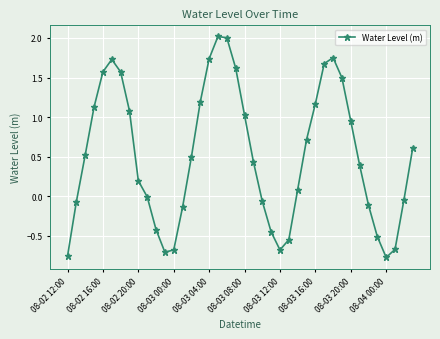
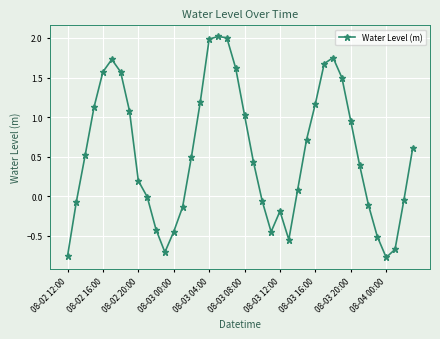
  {
    "08-02 12:00": -0.8,
    "08-02 16:00": 1.6,
    "08-02 20:00": 0.2,
-   "08-03 00:00": -0.7,
-   "08-03 04:00": 1.7,
+   "08-03 00:00": -0.4,
+   "08-03 04:00": 2.0,
    "08-03 08:00": 1.0,
-   "08-03 12:00": -0.7,
+   "08-03 12:00": -0.2,
    "08-03 16:00": 1.2,
    "08-03 20:00": 1.0,
    "08-04 00:00": -0.8
  }
